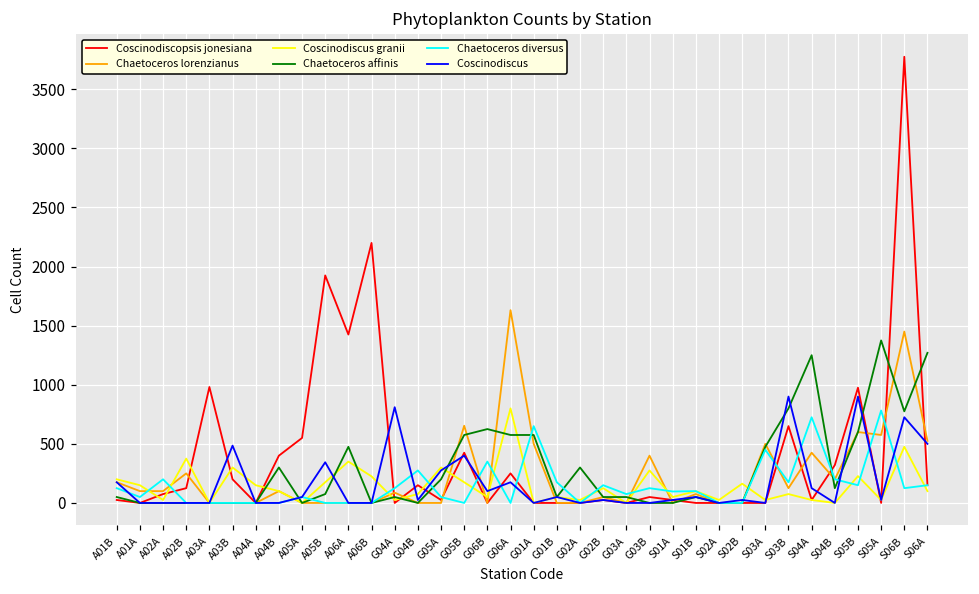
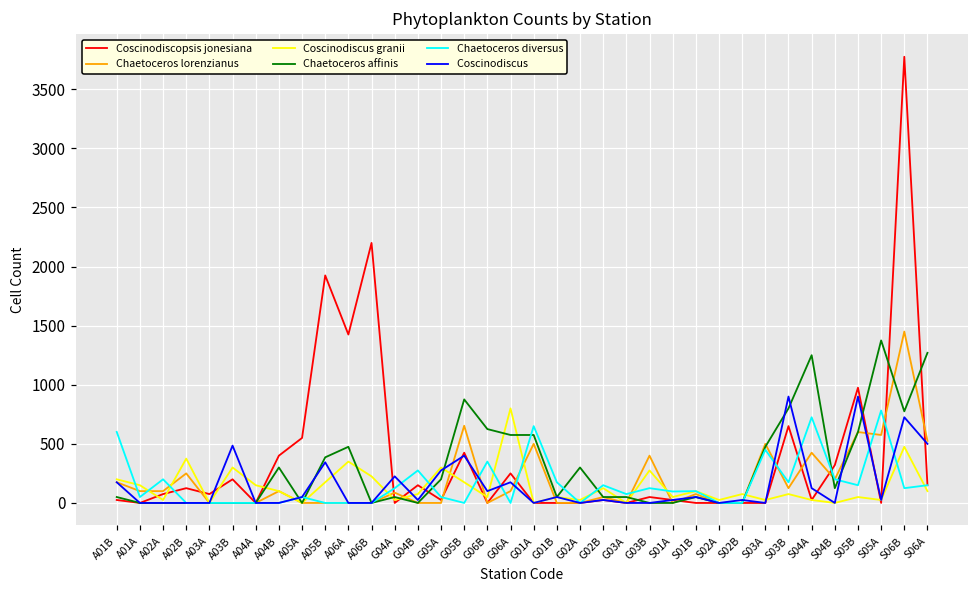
  {
    "Coscinodiscopsis jonesiana": {
      "A01B": 30,
      "A02A": 80,
      "A02B": 130,
-     "A03A": 980,
+     "A03A": 80,
      "A03B": 200,
      "A04B": 400,
      "A05A": 550,
      "A05B": 1930,
      "A06A": 1430,
      "A06B": 2200,
      "G04A": 0,
      "G04B": 150,
      "G05A": 30,
      "G05B": 430,
      "G06A": 250,
      "G03B": 50,
      "S01B": 0,
      "S03B": 650,
      "S04B": 320,
      "S05B": 980,
      "S05A": 0,
      "S06B": 3780
    },
    "Chaetoceros lorenzianus": {
      "A01A": 100,
      "A02A": 100,
      "A02B": 250,
      "G04A": 90,
      "G05A": 0,
      "G05B": 650,
-     "G06A": 1630,
+     "G06A": 100,
      "G01A": 500,
      "G03B": 400,
      "S01B": 80,
      "S03A": 500,
      "S03B": 130,
      "S04A": 430,
      "S05A": 580,
      "S06B": 1450,
      "S06A": 530
    },
    "Coscinodiscus granii": {
      "A01B": 200,
      "A01A": 150,
      "A02A": 30,
      "A02B": 380,
      "A03B": 300,
      "A04A": 150,
      "A05B": 180,
      "A06A": 350,
      "A06B": 230,
      "G04A": 30,
      "G04B": 80,
      "G05A": 300,
      "G05B": 180,
      "G06B": 50,
      "G06A": 800,
      "G02A": 30,
      "G02B": 130,
      "G03B": 280,
      "S01A": 50,
      "S02A": 30,
-     "S02B": 160,
+     "S02B": 80,
      "S03A": 30,
      "S03B": 80,
-     "S05B": 230,
+     "S05B": 50,
      "S06B": 480,
      "S06A": 100
    },
    "Chaetoceros affinis": {
      "A01B": 50,
      "A04B": 300,
-     "A05B": 80,
+     "A05B": 390,
      "A06A": 480,
      "G04A": 50,
      "G05A": 200,
-     "G05B": 580,
+     "G05B": 880,
      "G06B": 630,
      "G06A": 580,
      "G01A": 580,
      "G02A": 300,
      "G03A": 50,
      "S03A": 480,
      "S03B": 800,
      "S04A": 1250,
      "S04B": 130,
      "S05A": 1380,
      "S06B": 780,
      "S06A": 1270
    },
    "Chaetoceros diversus": {
-     "A01B": 130,
+     "A01B": 600,
      "A01A": 50,
      "A02A": 200,
      "G04A": 130,
      "G04B": 280,
      "G05A": 50,
      "G05B": 0,
      "G06B": 350,
      "G06A": 0,
      "G01A": 650,
      "G01B": 180,
      "G02B": 150,
      "G03A": 80,
      "G03B": 130,
      "S01A": 100,
      "S03A": 450,
      "S03B": 180,
      "S04A": 730,
      "S05B": 150,
      "S05A": 780,
      "S06B": 130
    },
    "Coscinodiscus": {
      "A03B": 490,
      "A05B": 340,
-     "G04A": 810,
+     "G04A": 230,
      "G04B": 30,
      "G05A": 280,
      "G05B": 400,
      "G06B": 100,
      "G06A": 180,
      "S02B": 30,
      "S03B": 900,
      "S04A": 130,
      "S05B": 900,
      "S06B": 730,
      "S06A": 500
    }
  }
